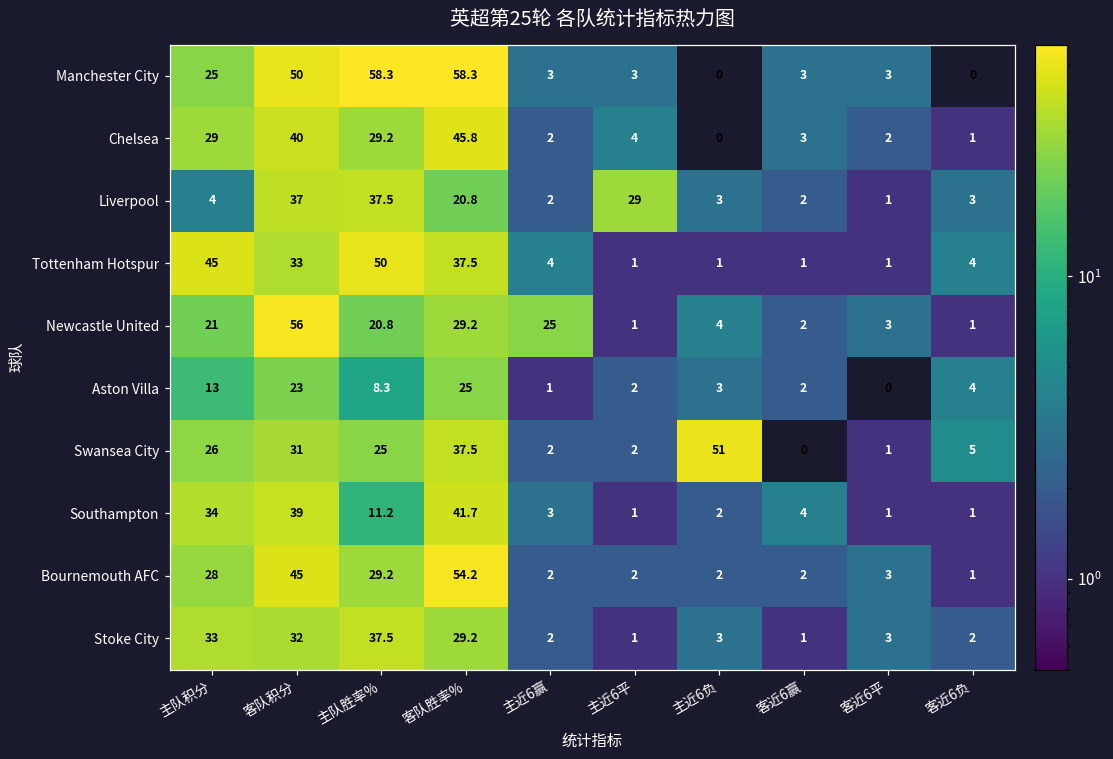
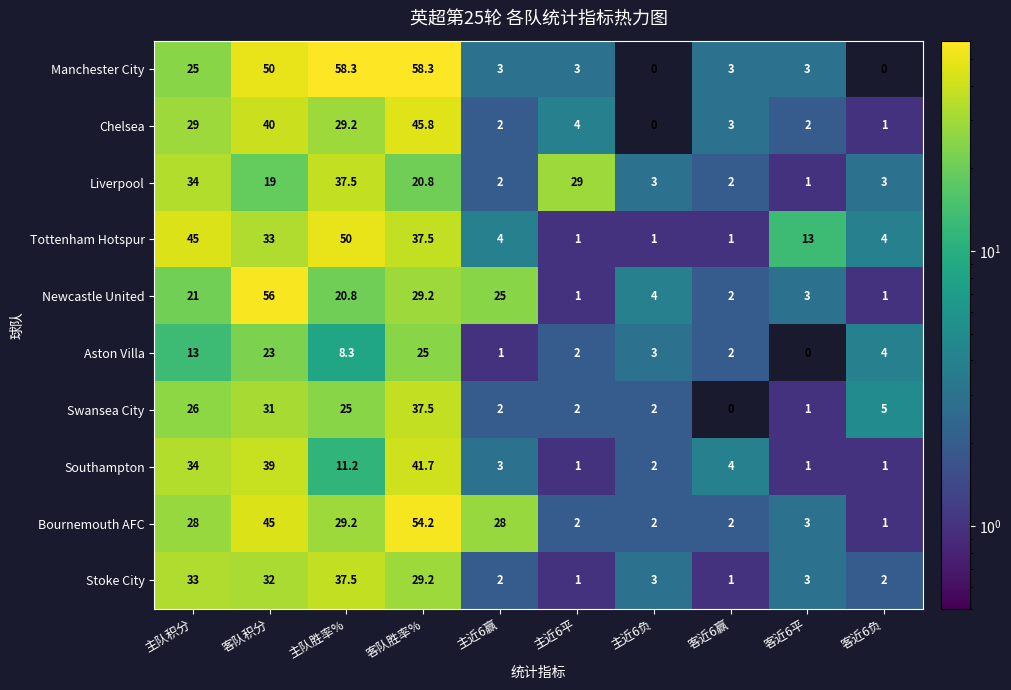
  {
    "Manchester City": {
      "主队积分": 25,
      "客队积分": 50,
      "主队胜率%": 58.3,
      "客队胜率%": 58.3,
      "主近6赢": 3,
      "主近6平": 3,
      "客近6赢": 3,
      "客近6平": 3
    },
    "Chelsea": {
      "主队积分": 29,
      "客队积分": 40,
      "主队胜率%": 29.2,
      "客队胜率%": 45.8,
      "主近6赢": 2,
      "主近6平": 4,
      "客近6赢": 3,
      "客近6平": 2,
      "客近6负": 1
    },
    "Liverpool": {
-     "主队积分": 4,
-     "客队积分": 37,
+     "主队积分": 34,
+     "客队积分": 19,
      "主队胜率%": 37.5,
      "客队胜率%": 20.8,
      "主近6赢": 2,
      "主近6平": 29,
      "主近6负": 3,
      "客近6赢": 2,
      "客近6平": 1,
      "客近6负": 3
    },
    "Tottenham Hotspur": {
      "主队积分": 45,
      "客队积分": 33,
      "主队胜率%": 50,
      "客队胜率%": 37.5,
      "主近6赢": 4,
      "主近6平": 1,
      "主近6负": 1,
      "客近6赢": 1,
-     "客近6平": 1,
+     "客近6平": 13,
      "客近6负": 4
    },
    "Newcastle United": {
      "主队积分": 21,
      "客队积分": 56,
      "主队胜率%": 20.8,
      "客队胜率%": 29.2,
      "主近6赢": 25,
      "主近6平": 1,
      "主近6负": 4,
      "客近6赢": 2,
      "客近6平": 3,
      "客近6负": 1
    },
    "Aston Villa": {
      "主队积分": 13,
      "客队积分": 23,
      "主队胜率%": 8.3,
      "客队胜率%": 25,
      "主近6赢": 1,
      "主近6平": 2,
      "主近6负": 3,
      "客近6赢": 2,
      "客近6负": 4
    },
    "Swansea City": {
      "主队积分": 26,
      "客队积分": 31,
      "主队胜率%": 25,
      "客队胜率%": 37.5,
      "主近6赢": 2,
      "主近6平": 2,
-     "主近6负": 51,
+     "主近6负": 2,
      "客近6平": 1,
      "客近6负": 5
    },
    "Southampton": {
      "主队积分": 34,
      "客队积分": 39,
      "主队胜率%": 11.2,
      "客队胜率%": 41.7,
      "主近6赢": 3,
      "主近6平": 1,
      "主近6负": 2,
      "客近6赢": 4,
      "客近6平": 1,
      "客近6负": 1
    },
    "Bournemouth AFC": {
      "主队积分": 28,
      "客队积分": 45,
      "主队胜率%": 29.2,
      "客队胜率%": 54.2,
-     "主近6赢": 2,
+     "主近6赢": 28,
      "主近6平": 2,
      "主近6负": 2,
      "客近6赢": 2,
      "客近6平": 3,
      "客近6负": 1
    },
    "Stoke City": {
      "主队积分": 33,
      "客队积分": 32,
      "主队胜率%": 37.5,
      "客队胜率%": 29.2,
      "主近6赢": 2,
      "主近6平": 1,
      "主近6负": 3,
      "客近6赢": 1,
      "客近6平": 3,
      "客近6负": 2
    }
  }
